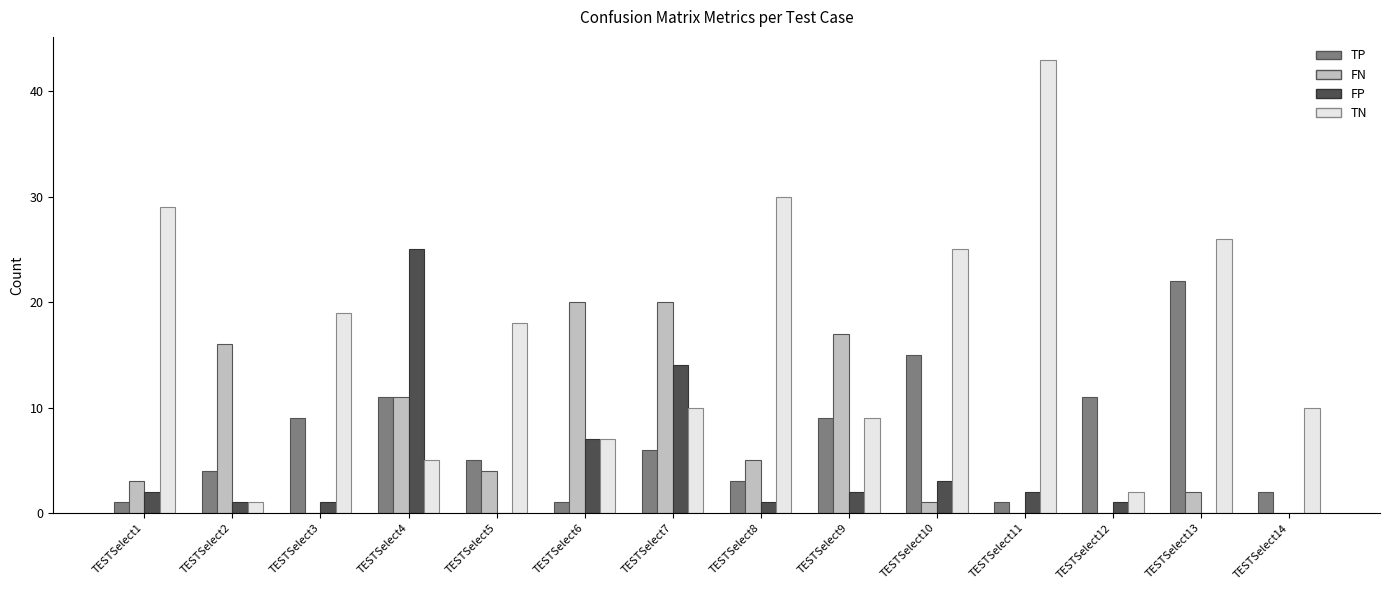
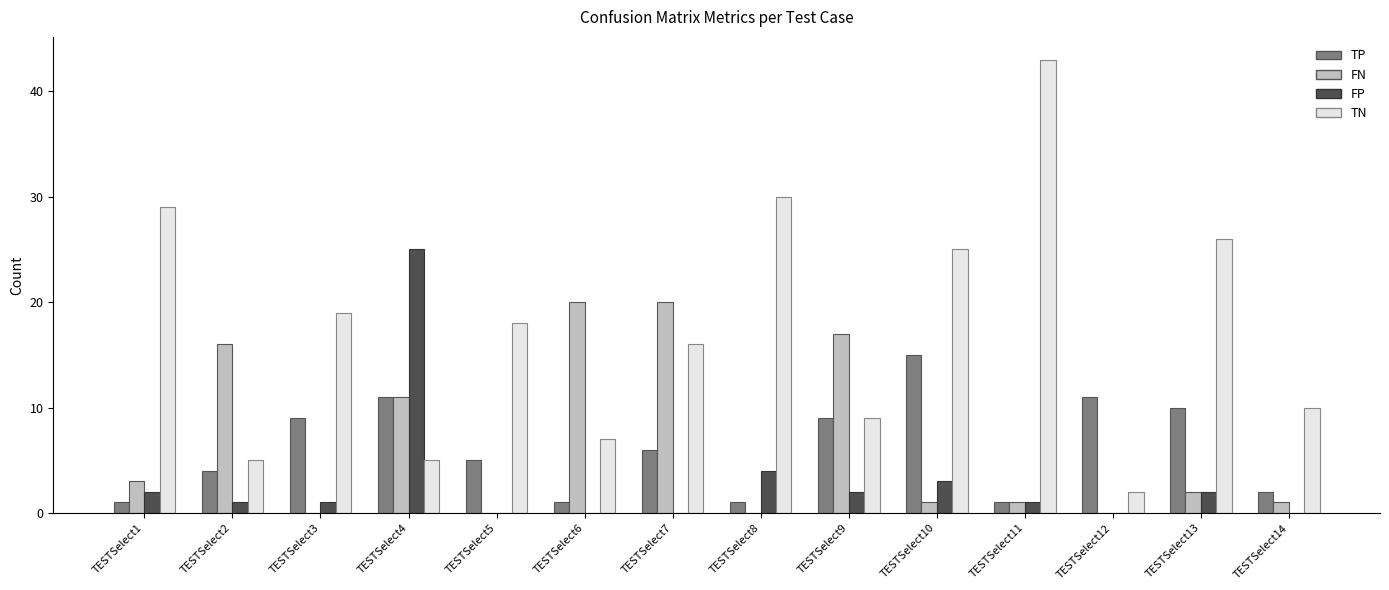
  {
    "TP": {
      "TESTSelect1": 1,
      "TESTSelect2": 4,
      "TESTSelect3": 9,
      "TESTSelect4": 11,
      "TESTSelect5": 5,
      "TESTSelect6": 1,
      "TESTSelect7": 6,
-     "TESTSelect8": 3,
+     "TESTSelect8": 1,
      "TESTSelect9": 9,
      "TESTSelect10": 15,
      "TESTSelect11": 1,
      "TESTSelect12": 11,
-     "TESTSelect13": 22,
+     "TESTSelect13": 10,
      "TESTSelect14": 2
    },
    "FN": {
      "TESTSelect1": 3,
      "TESTSelect2": 16,
      "TESTSelect3": 0,
      "TESTSelect4": 11,
-     "TESTSelect5": 4,
+     "TESTSelect5": 0,
      "TESTSelect6": 20,
      "TESTSelect7": 20,
-     "TESTSelect8": 5,
+     "TESTSelect8": 0,
      "TESTSelect9": 17,
      "TESTSelect10": 1,
-     "TESTSelect11": 0,
+     "TESTSelect11": 1,
      "TESTSelect12": 0,
      "TESTSelect13": 2,
-     "TESTSelect14": 0
+     "TESTSelect14": 1
    },
    "FP": {
      "TESTSelect1": 2,
      "TESTSelect2": 1,
      "TESTSelect3": 1,
      "TESTSelect4": 25,
      "TESTSelect5": 0,
-     "TESTSelect6": 7,
-     "TESTSelect7": 14,
-     "TESTSelect8": 1,
+     "TESTSelect6": 0,
+     "TESTSelect7": 0,
+     "TESTSelect8": 4,
      "TESTSelect9": 2,
      "TESTSelect10": 3,
-     "TESTSelect11": 2,
-     "TESTSelect12": 1,
-     "TESTSelect13": 0,
+     "TESTSelect11": 1,
+     "TESTSelect12": 0,
+     "TESTSelect13": 2,
      "TESTSelect14": 0
    },
    "TN": {
      "TESTSelect1": 29,
-     "TESTSelect2": 1,
+     "TESTSelect2": 5,
      "TESTSelect3": 19,
      "TESTSelect4": 5,
      "TESTSelect5": 18,
      "TESTSelect6": 7,
-     "TESTSelect7": 10,
+     "TESTSelect7": 16,
      "TESTSelect8": 30,
      "TESTSelect9": 9,
      "TESTSelect10": 25,
      "TESTSelect11": 43,
      "TESTSelect12": 2,
      "TESTSelect13": 26,
      "TESTSelect14": 10
    }
  }
